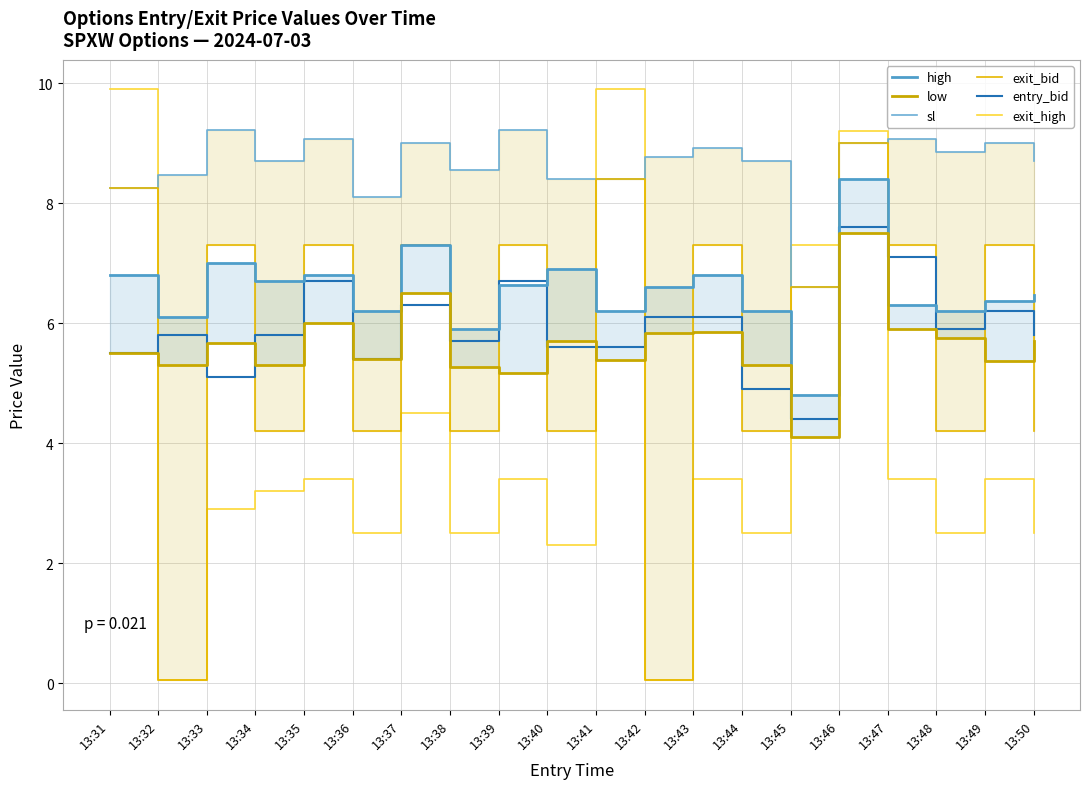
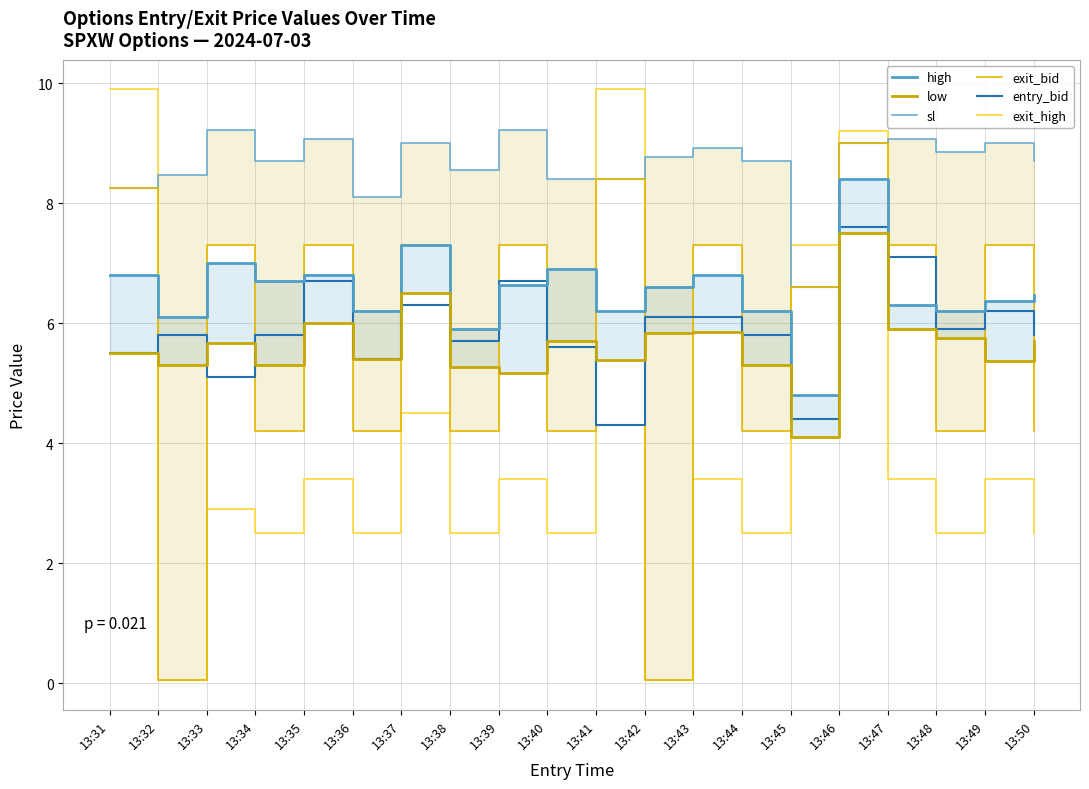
  {
    "entry_bid": {
      "13:32": 5.8,
      "13:33": 5.1,
      "13:34": 5.8,
      "13:37": 6.3,
      "13:38": 5.7,
      "13:39": 6.7,
      "13:40": 5.6,
-     "13:41": 5.6,
+     "13:41": 4.3,
      "13:42": 6.1,
      "13:43": 6.1,
-     "13:44": 4.9,
+     "13:44": 5.8,
      "13:45": 4.4,
      "13:46": 7.6,
      "13:47": 7.1,
      "13:48": 5.9,
      "13:50": 5.8
    },
    "exit_high": {
      "13:31": 9.9,
      "13:33": 2.9,
-     "13:34": 3.2,
+     "13:34": 2.5,
      "13:35": 3.4,
      "13:36": 2.5,
      "13:37": 4.5,
      "13:38": 2.5,
      "13:39": 3.4,
-     "13:40": 2.3,
+     "13:40": 2.5,
      "13:41": 9.9,
      "13:43": 3.4,
      "13:44": 2.5,
      "13:45": 7.3,
      "13:46": 9.2,
      "13:47": 3.4,
      "13:48": 2.5,
      "13:49": 3.4,
      "13:50": 2.5
    }
  }
